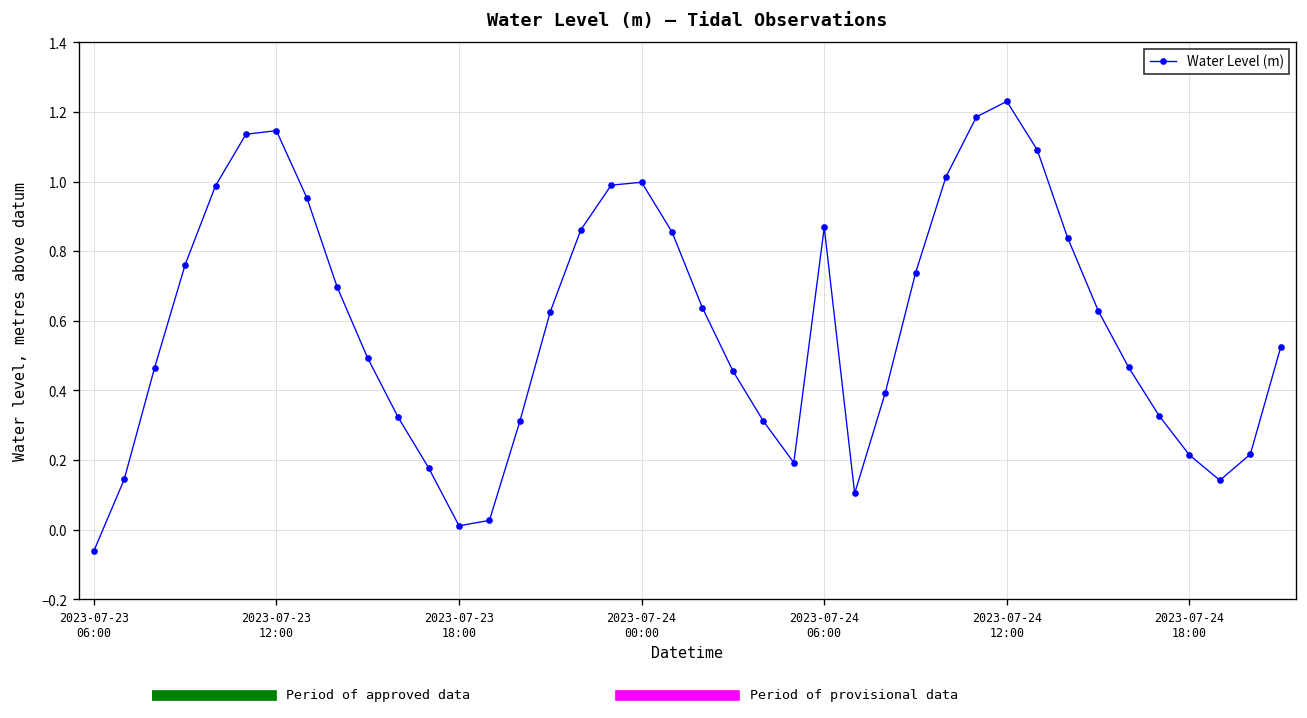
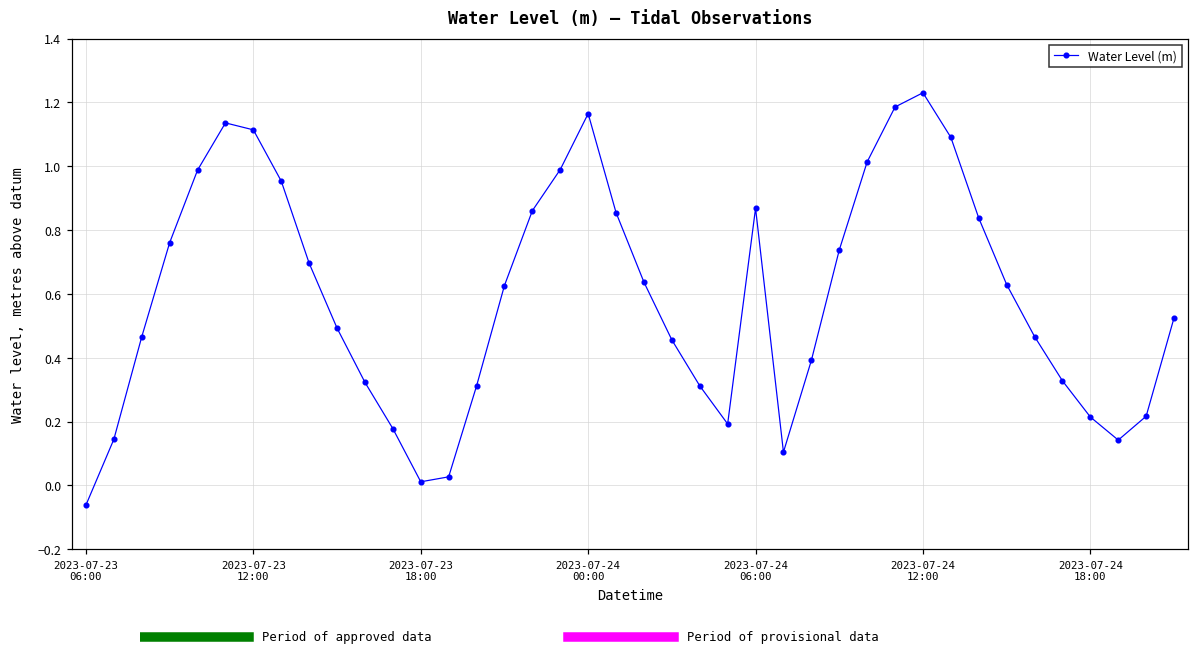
  {
    "2023-07-23 06:00": -0.06,
-   "2023-07-23 12:00": 1.15,
+   "2023-07-23 12:00": 1.11,
    "2023-07-23 18:00": 0.01,
-   "2023-07-24 00:00": 1.00,
+   "2023-07-24 00:00": 1.16,
    "2023-07-24 06:00": 0.87,
    "2023-07-24 12:00": 1.23,
    "2023-07-24 18:00": 0.21
  }
